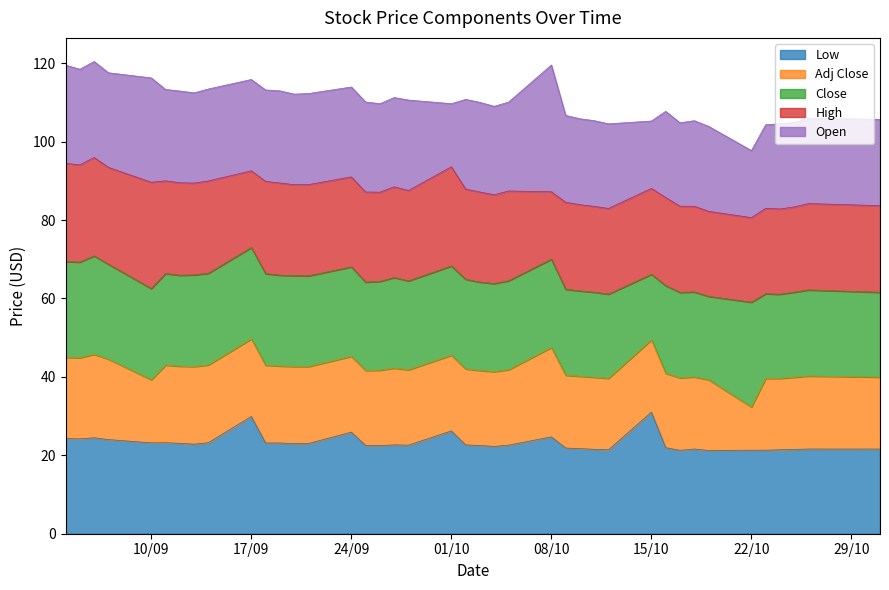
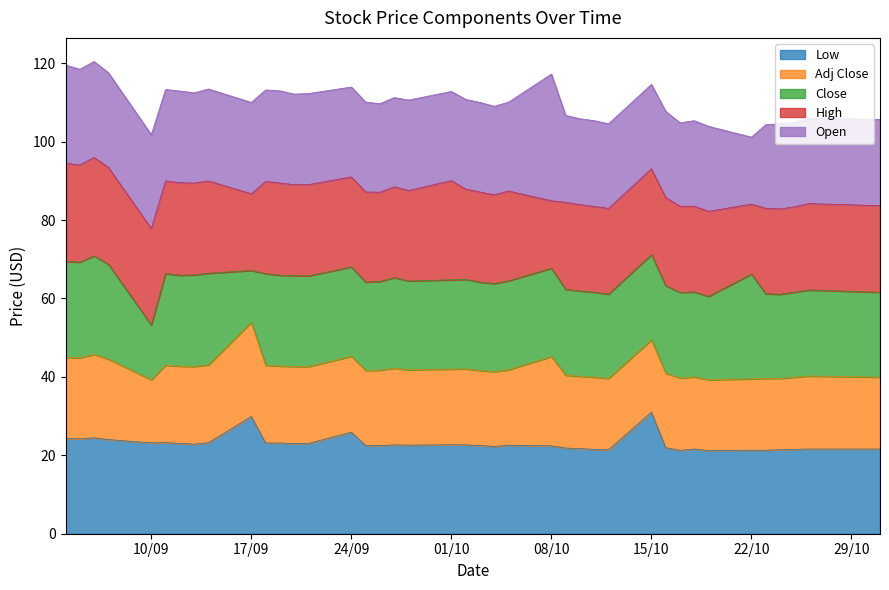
  {
    "Low": {
      "10/09": 23,
      "17/09": 30,
      "24/09": 26,
-     "01/10": 26,
-     "08/10": 25,
+     "01/10": 23,
+     "08/10": 22,
      "15/10": 31,
      "22/10": 21
    },
    "Adj Close": {
      "10/09": 16,
-     "17/09": 20,
+     "17/09": 24,
      "24/09": 19,
      "01/10": 19,
      "08/10": 23,
      "15/10": 18,
-     "22/10": 11
+     "22/10": 18
    },
    "Close": {
-     "10/09": 23,
-     "17/09": 23,
+     "10/09": 14,
+     "17/09": 13,
      "24/09": 23,
      "01/10": 23,
      "08/10": 23,
-     "15/10": 17,
+     "15/10": 22,
      "22/10": 27
    },
    "High": {
-     "10/09": 27,
+     "10/09": 25,
      "17/09": 20,
      "24/09": 23,
      "01/10": 25,
      "08/10": 17,
      "15/10": 22,
-     "22/10": 22
+     "22/10": 18
    },
    "Open": {
-     "10/09": 27,
+     "10/09": 24,
      "17/09": 23,
      "24/09": 23,
-     "01/10": 16,
+     "01/10": 23,
      "08/10": 32,
-     "15/10": 17,
+     "15/10": 22,
      "22/10": 17
    }
  }
